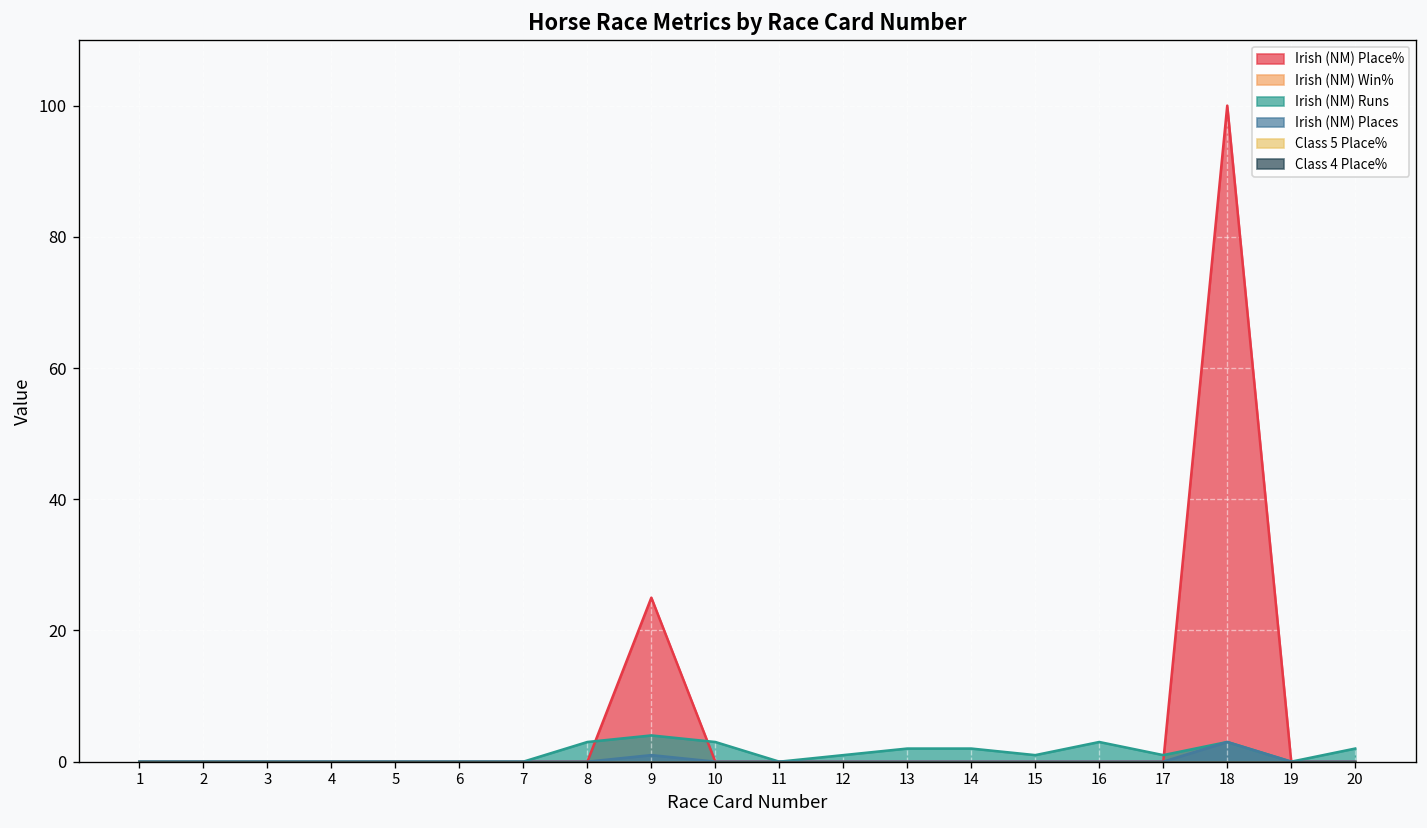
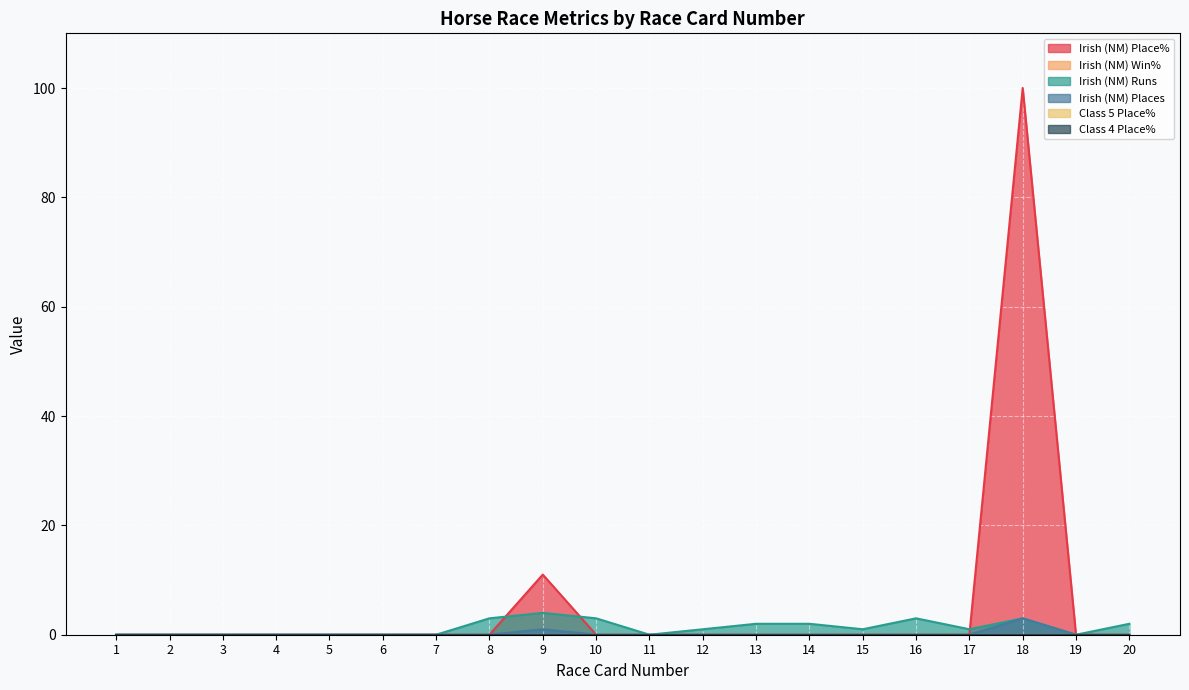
  {
    "Irish (NM) Place%": {
-     "9": 25,
+     "9": 11,
      "18": 100
    },
    "Class 4 Place%": {
      "9": 0,
      "18": 0
    }
  }
